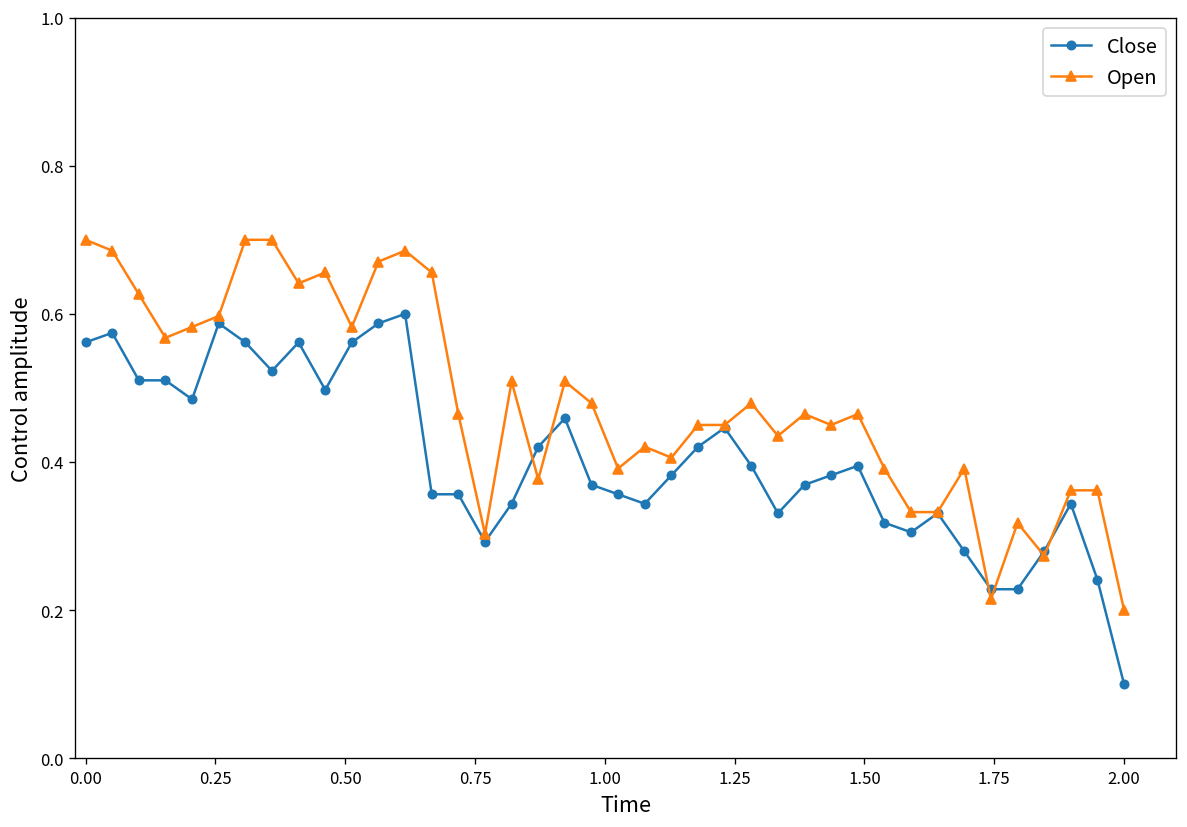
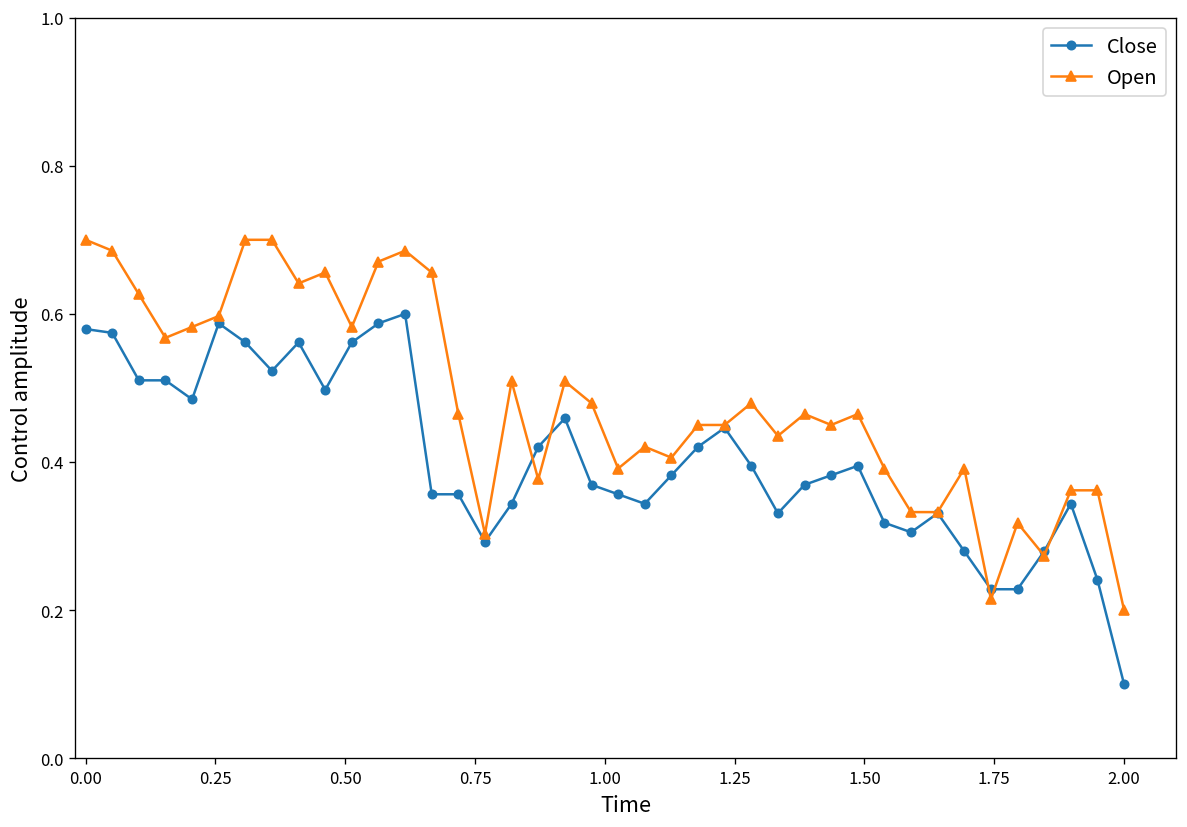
  {
    "Close": {
-     "0.00": 0.56,
+     "0.00": 0.58,
      "2.00": 0.10
    },
    "Open": {
      "0.00": 0.70,
      "2.00": 0.20
    }
  }
